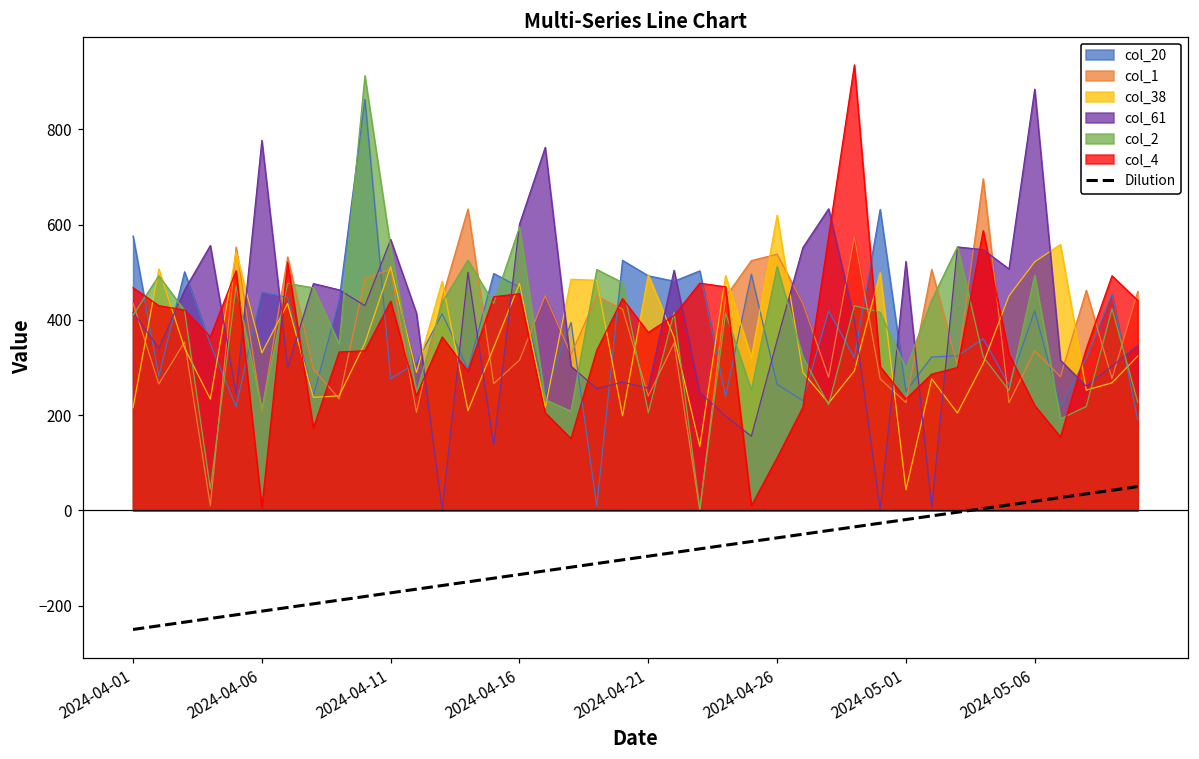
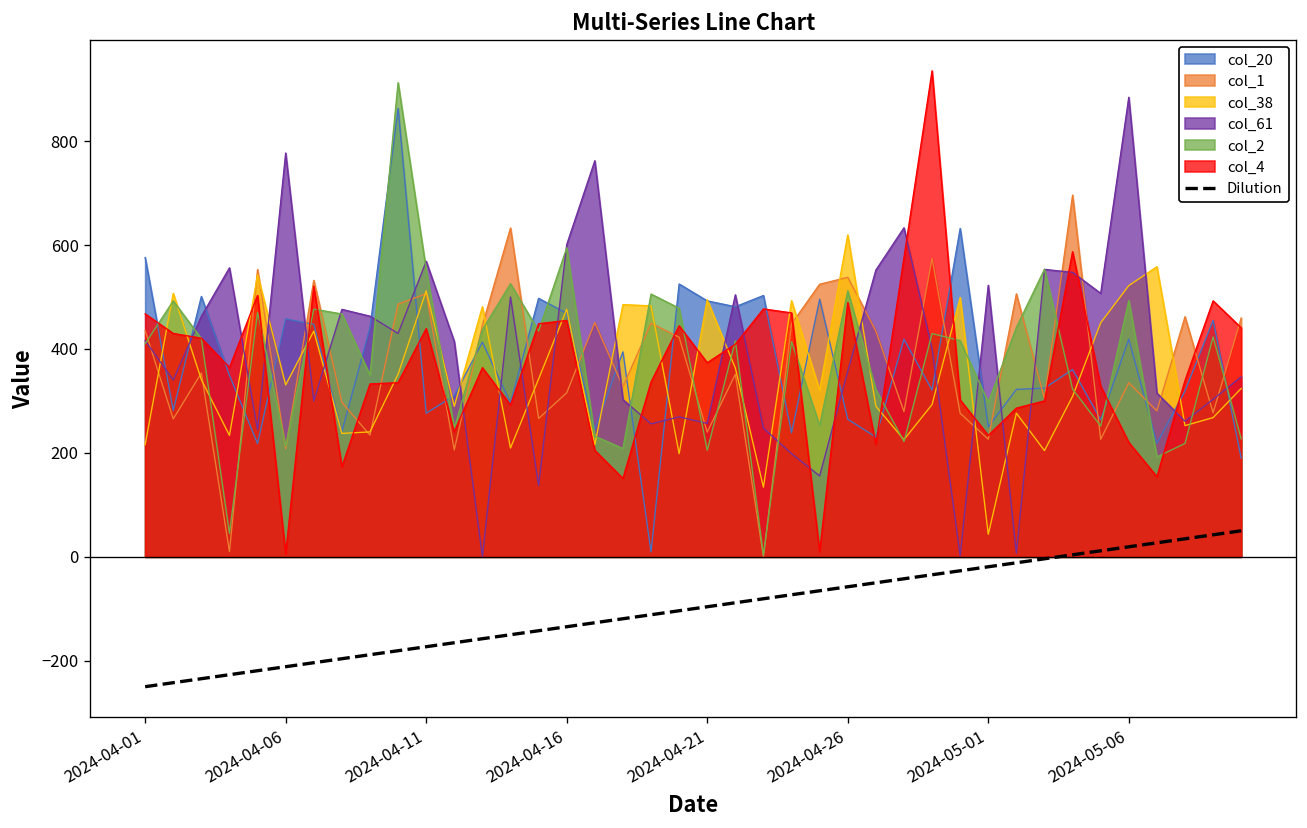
  {
    "col_20": {
      "2024-04-01": 580,
      "2024-04-06": 460,
      "2024-04-11": 280,
      "2024-04-16": 470,
      "2024-04-26": 260,
      "2024-05-01": 250,
      "2024-05-06": 420
    },
    "col_1": {
      "2024-04-01": 440,
      "2024-04-16": 320,
      "2024-04-21": 240,
      "2024-04-26": 540,
      "2024-05-01": 230,
      "2024-05-06": 330
    },
    "col_38": {
      "2024-04-01": 220,
      "2024-04-06": 330,
      "2024-04-16": 480,
      "2024-04-26": 620,
      "2024-05-01": 40,
      "2024-05-06": 520
    },
    "col_61": {
      "2024-04-01": 420,
      "2024-04-06": 780,
      "2024-04-11": 570,
      "2024-04-16": 600,
      "2024-04-21": 260,
      "2024-04-26": 360,
      "2024-05-01": 520,
      "2024-05-06": 880
    },
    "col_2": {
      "2024-04-01": 410,
      "2024-04-11": 550,
      "2024-04-16": 590,
      "2024-04-21": 200,
      "2024-04-26": 510,
      "2024-05-01": 300,
      "2024-05-06": 490
    },
    "col_4": {
      "2024-04-01": 470,
      "2024-04-06": 10,
      "2024-04-11": 440,
      "2024-04-16": 450,
      "2024-04-21": 370,
-     "2024-04-26": 110,
+     "2024-04-26": 490,
      "2024-05-01": 230,
      "2024-05-06": 220
    },
    "Dilution": {
      "2024-04-01": -250,
      "2024-04-06": -210,
      "2024-04-11": -170,
      "2024-04-16": -130,
      "2024-04-21": -100,
      "2024-04-26": -60,
      "2024-05-01": -20,
      "2024-05-06": 20
    }
  }
